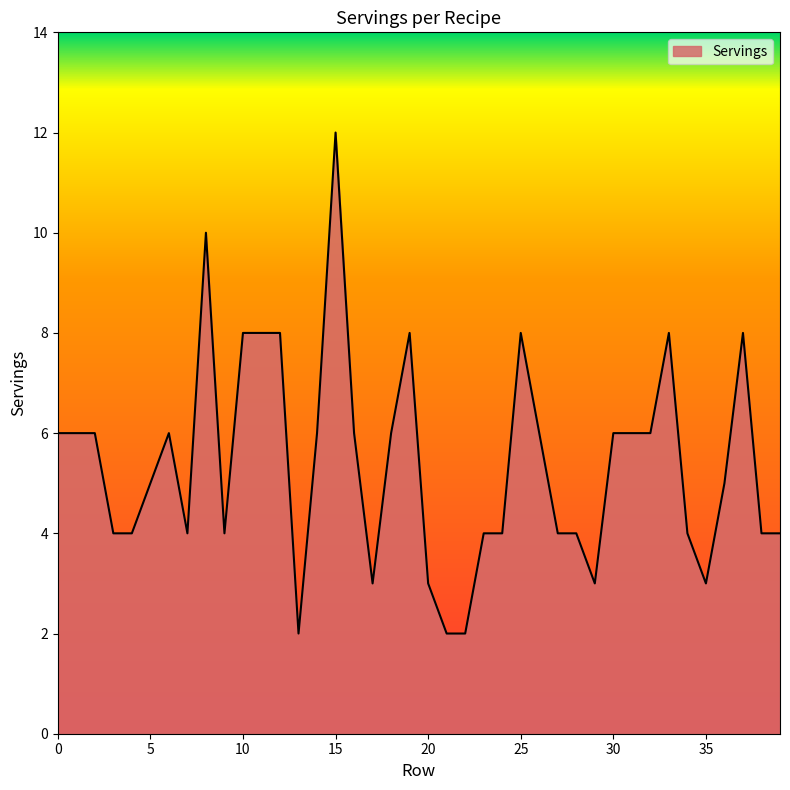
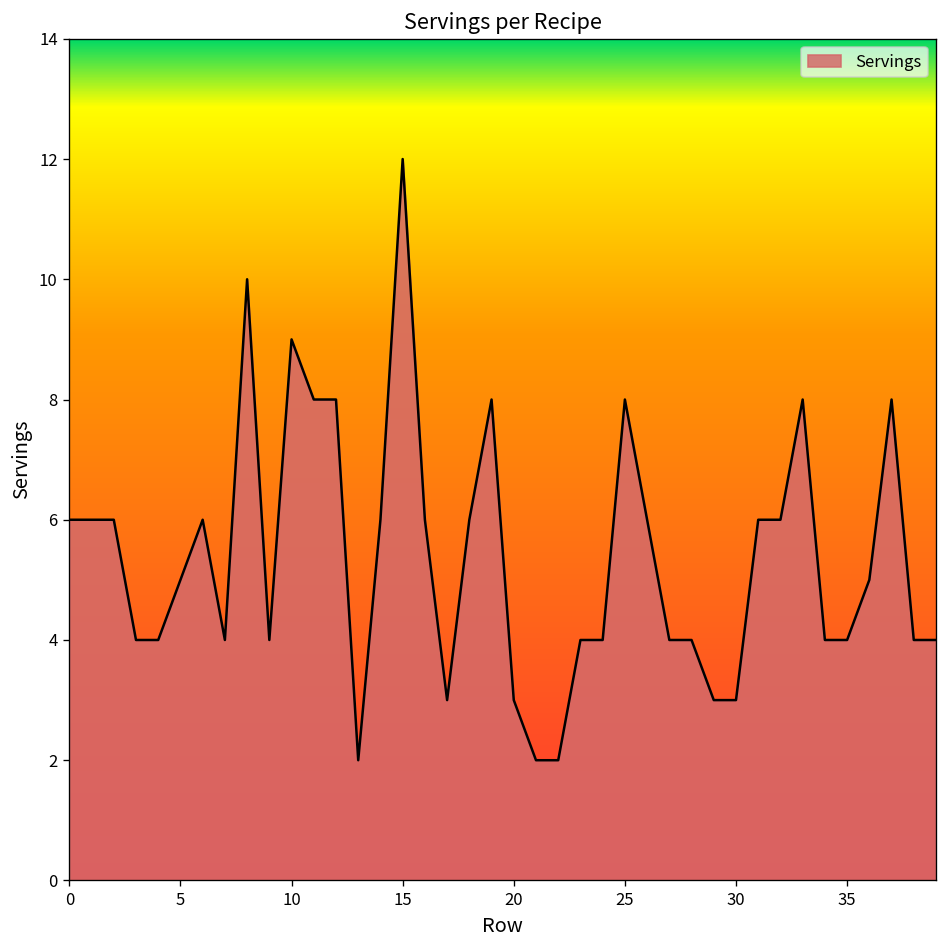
  {
    "0": 6,
    "5": 5,
-   "10": 8,
+   "10": 9,
    "15": 12,
    "20": 3,
    "25": 8,
-   "30": 6,
-   "35": 3
+   "30": 3,
+   "35": 4
  }
